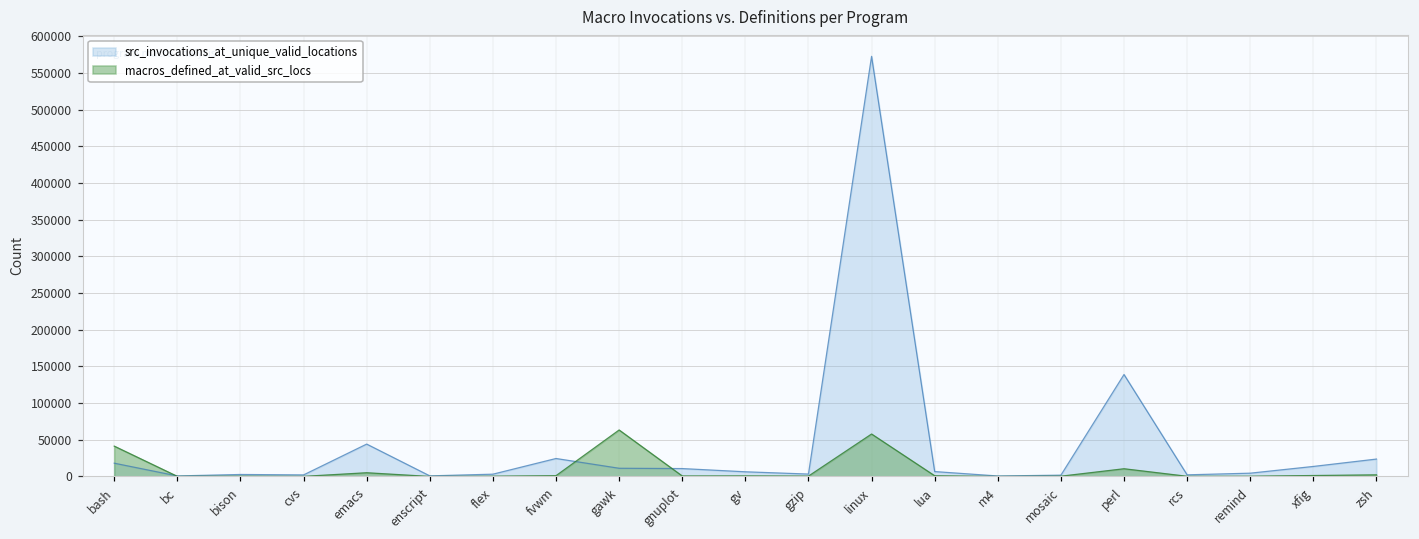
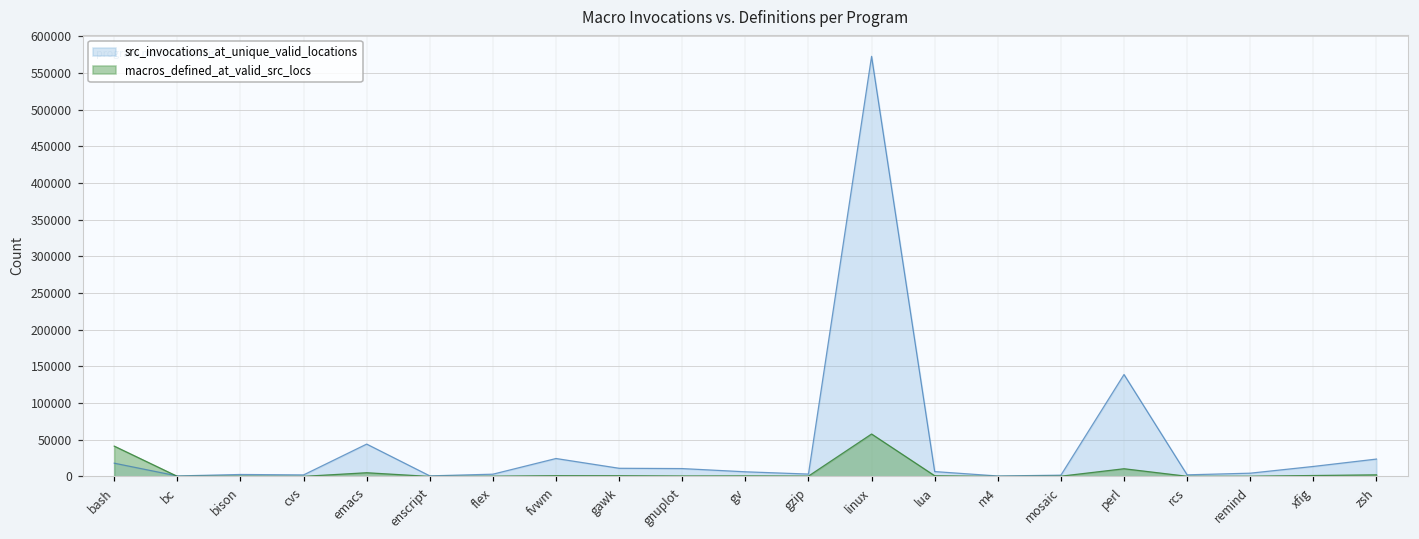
  {
    "src_invocations_at_unique_valid_locations": {
      "bash": 20000,
      "emacs": 40000,
      "fvwm": 20000,
      "gawk": 10000,
      "gnuplot": 10000,
      "gv": 10000,
      "linux": 570000,
      "lua": 10000,
      "perl": 140000,
      "remind": 0,
      "xfig": 10000,
      "zsh": 20000
    },
    "macros_defined_at_valid_src_locs": {
      "bash": 40000,
      "emacs": 10000,
      "fvwm": 0,
-     "gawk": 60000,
+     "gawk": 0,
      "gnuplot": 0,
      "gv": 0,
      "linux": 60000,
      "lua": 0,
      "perl": 10000,
      "remind": 0,
      "xfig": 0,
      "zsh": 0
    }
  }
